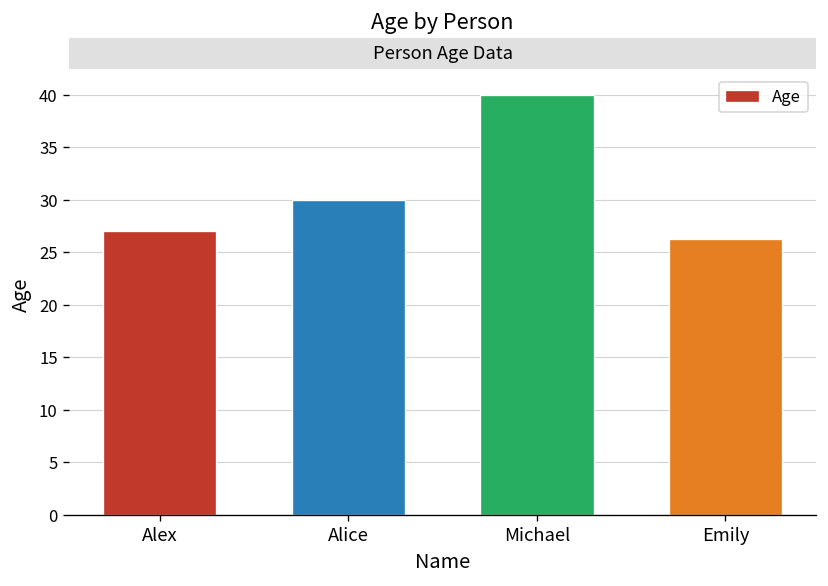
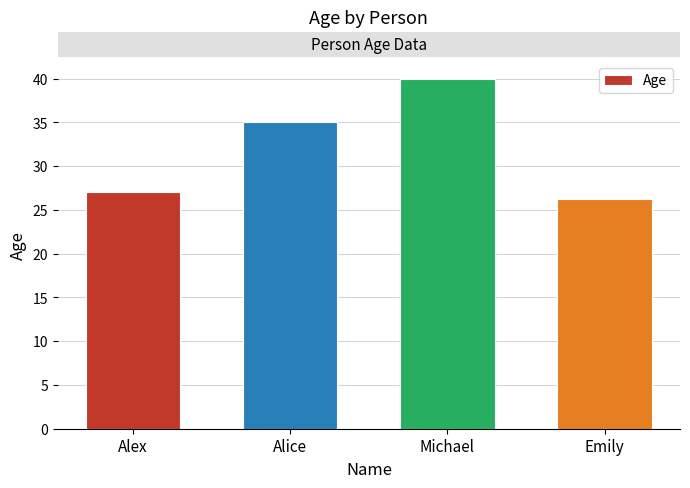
  {
    "Alex": 27,
-   "Alice": 30,
+   "Alice": 35,
    "Michael": 40,
    "Emily": 26
  }
